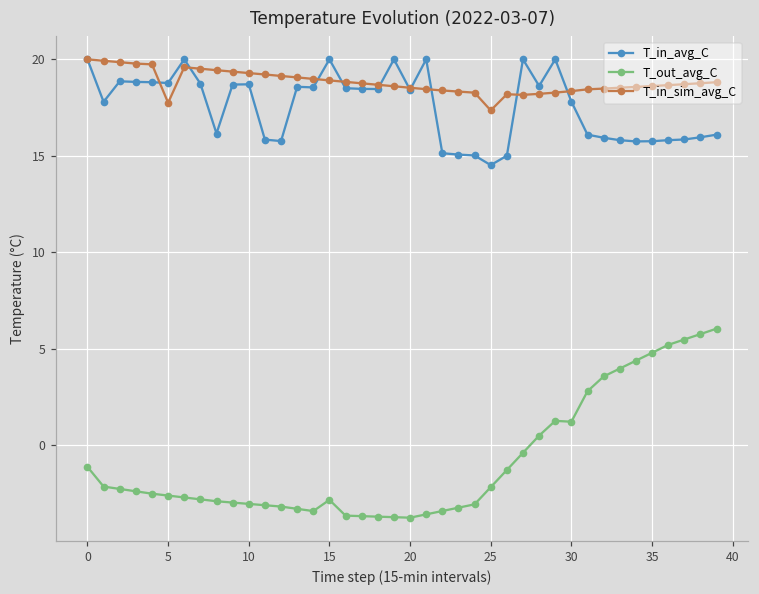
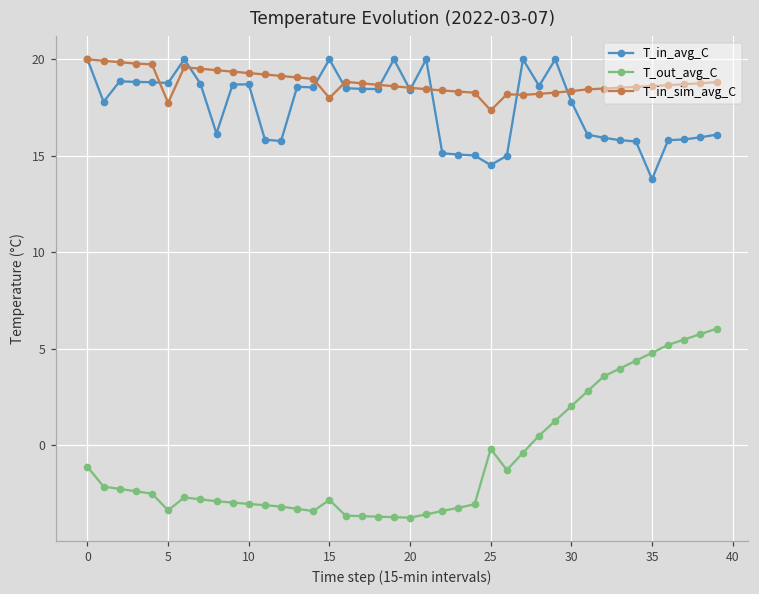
  {
    "T_in_avg_C": {
      "5": 18.8,
      "10": 18.7,
      "15": 20.0,
      "25": 14.5,
      "30": 17.8,
-     "35": 15.8
+     "35": 13.8
    },
    "T_out_avg_C": {
      "0": -1.1,
-     "5": -2.6,
+     "5": -3.4,
      "10": -3.1,
      "15": -2.9,
      "20": -3.8,
-     "25": -2.2,
-     "30": 1.2,
+     "25": -0.2,
+     "30": 2.0,
      "35": 4.8
    },
    "T_in_sim_avg_C": {
      "5": 17.7,
      "10": 19.3,
-     "15": 18.9,
+     "15": 18.0,
      "25": 17.4,
      "30": 18.4
    }
  }
